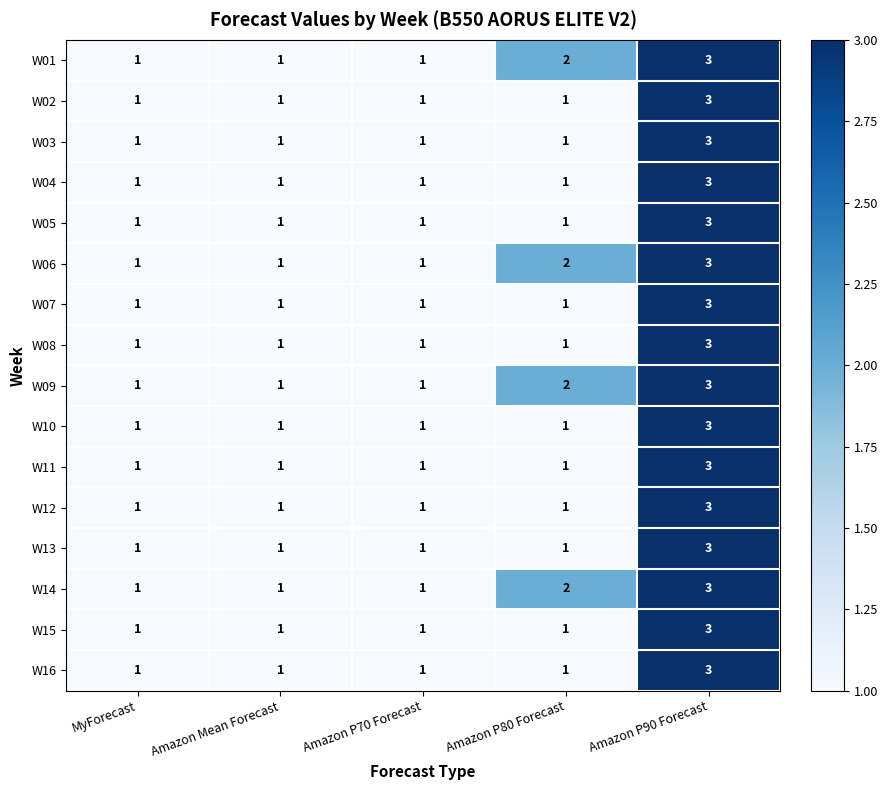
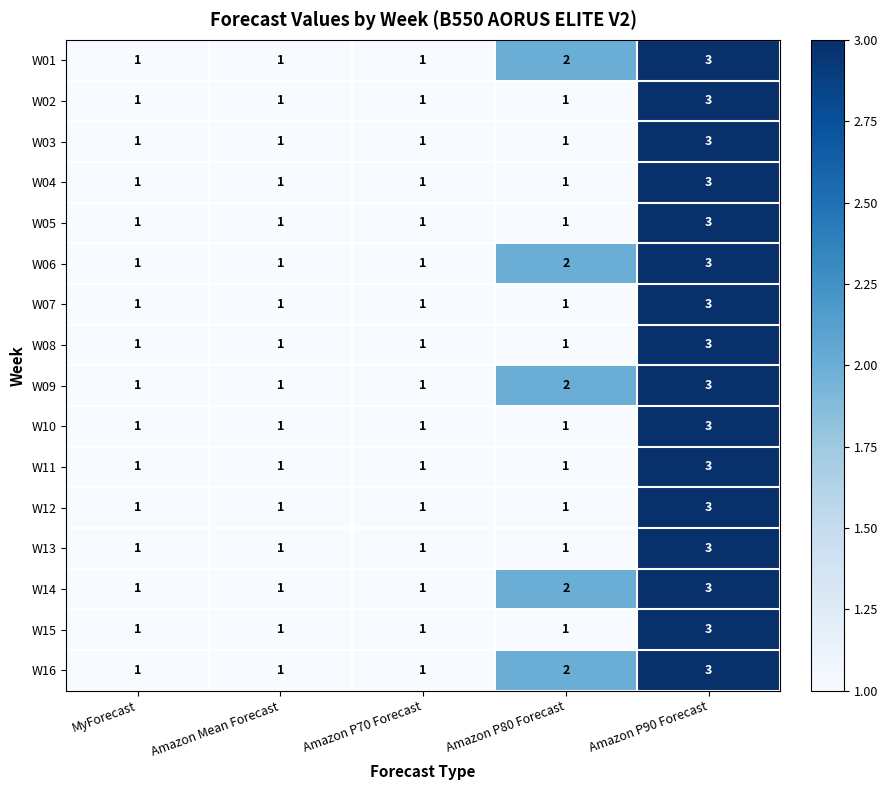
  {
    "W01": {
      "MyForecast": 1,
      "Amazon Mean Forecast": 1,
      "Amazon P70 Forecast": 1,
      "Amazon P80 Forecast": 2,
      "Amazon P90 Forecast": 3
    },
    "W02": {
      "MyForecast": 1,
      "Amazon Mean Forecast": 1,
      "Amazon P70 Forecast": 1,
      "Amazon P80 Forecast": 1,
      "Amazon P90 Forecast": 3
    },
    "W03": {
      "MyForecast": 1,
      "Amazon Mean Forecast": 1,
      "Amazon P70 Forecast": 1,
      "Amazon P80 Forecast": 1,
      "Amazon P90 Forecast": 3
    },
    "W04": {
      "MyForecast": 1,
      "Amazon Mean Forecast": 1,
      "Amazon P70 Forecast": 1,
      "Amazon P80 Forecast": 1,
      "Amazon P90 Forecast": 3
    },
    "W05": {
      "MyForecast": 1,
      "Amazon Mean Forecast": 1,
      "Amazon P70 Forecast": 1,
      "Amazon P80 Forecast": 1,
      "Amazon P90 Forecast": 3
    },
    "W06": {
      "MyForecast": 1,
      "Amazon Mean Forecast": 1,
      "Amazon P70 Forecast": 1,
      "Amazon P80 Forecast": 2,
      "Amazon P90 Forecast": 3
    },
    "W07": {
      "MyForecast": 1,
      "Amazon Mean Forecast": 1,
      "Amazon P70 Forecast": 1,
      "Amazon P80 Forecast": 1,
      "Amazon P90 Forecast": 3
    },
    "W08": {
      "MyForecast": 1,
      "Amazon Mean Forecast": 1,
      "Amazon P70 Forecast": 1,
      "Amazon P80 Forecast": 1,
      "Amazon P90 Forecast": 3
    },
    "W09": {
      "MyForecast": 1,
      "Amazon Mean Forecast": 1,
      "Amazon P70 Forecast": 1,
      "Amazon P80 Forecast": 2,
      "Amazon P90 Forecast": 3
    },
    "W10": {
      "MyForecast": 1,
      "Amazon Mean Forecast": 1,
      "Amazon P70 Forecast": 1,
      "Amazon P80 Forecast": 1,
      "Amazon P90 Forecast": 3
    },
    "W11": {
      "MyForecast": 1,
      "Amazon Mean Forecast": 1,
      "Amazon P70 Forecast": 1,
      "Amazon P80 Forecast": 1,
      "Amazon P90 Forecast": 3
    },
    "W12": {
      "MyForecast": 1,
      "Amazon Mean Forecast": 1,
      "Amazon P70 Forecast": 1,
      "Amazon P80 Forecast": 1,
      "Amazon P90 Forecast": 3
    },
    "W13": {
      "MyForecast": 1,
      "Amazon Mean Forecast": 1,
      "Amazon P70 Forecast": 1,
      "Amazon P80 Forecast": 1,
      "Amazon P90 Forecast": 3
    },
    "W14": {
      "MyForecast": 1,
      "Amazon Mean Forecast": 1,
      "Amazon P70 Forecast": 1,
      "Amazon P80 Forecast": 2,
      "Amazon P90 Forecast": 3
    },
    "W15": {
      "MyForecast": 1,
      "Amazon Mean Forecast": 1,
      "Amazon P70 Forecast": 1,
      "Amazon P80 Forecast": 1,
      "Amazon P90 Forecast": 3
    },
    "W16": {
      "MyForecast": 1,
      "Amazon Mean Forecast": 1,
      "Amazon P70 Forecast": 1,
-     "Amazon P80 Forecast": 1,
+     "Amazon P80 Forecast": 2,
      "Amazon P90 Forecast": 3
    }
  }
